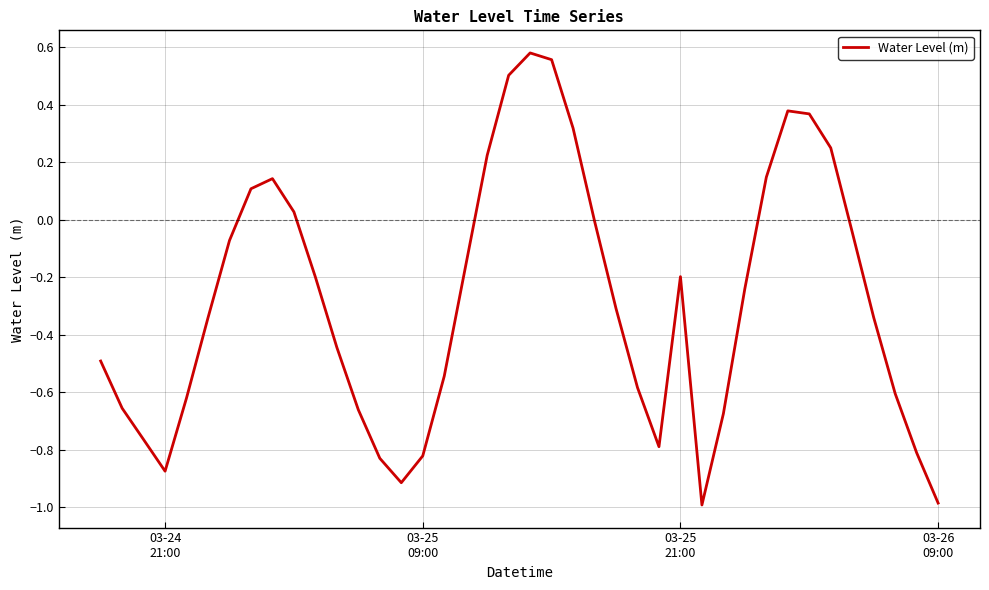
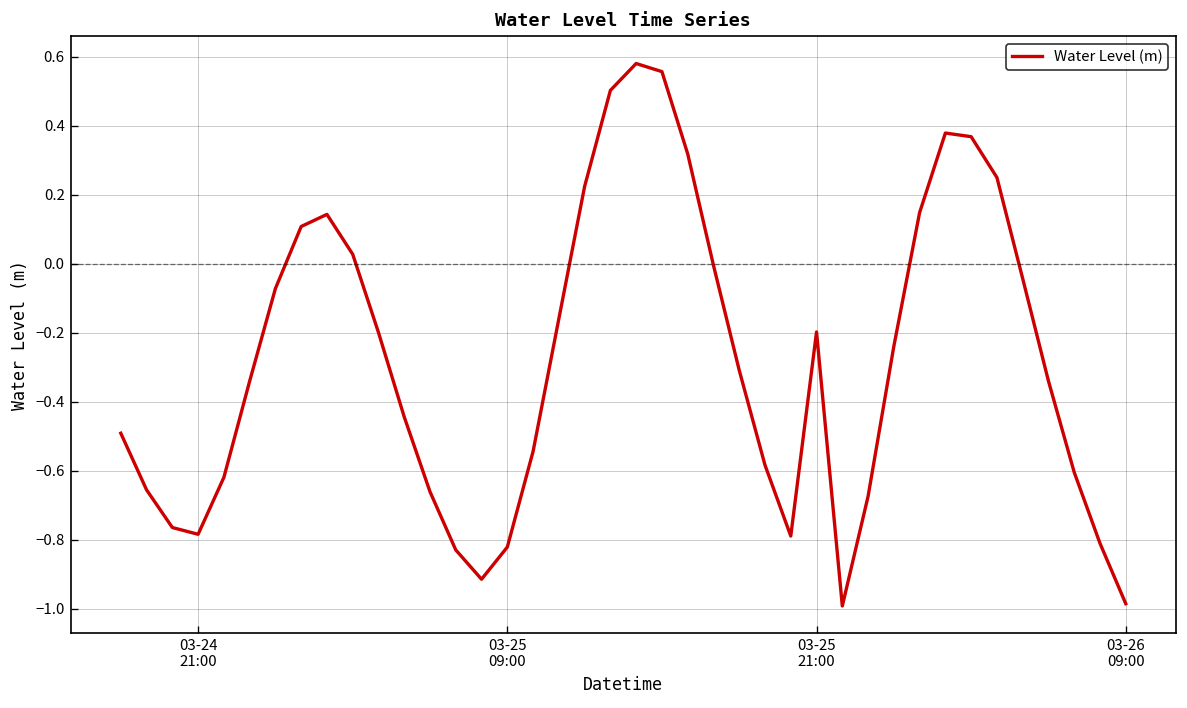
  {
-   "03-24 21:00": -0.87,
+   "03-24 21:00": -0.78,
    "03-25 09:00": -0.82,
    "03-25 21:00": -0.20,
    "03-26 09:00": -0.99
  }
